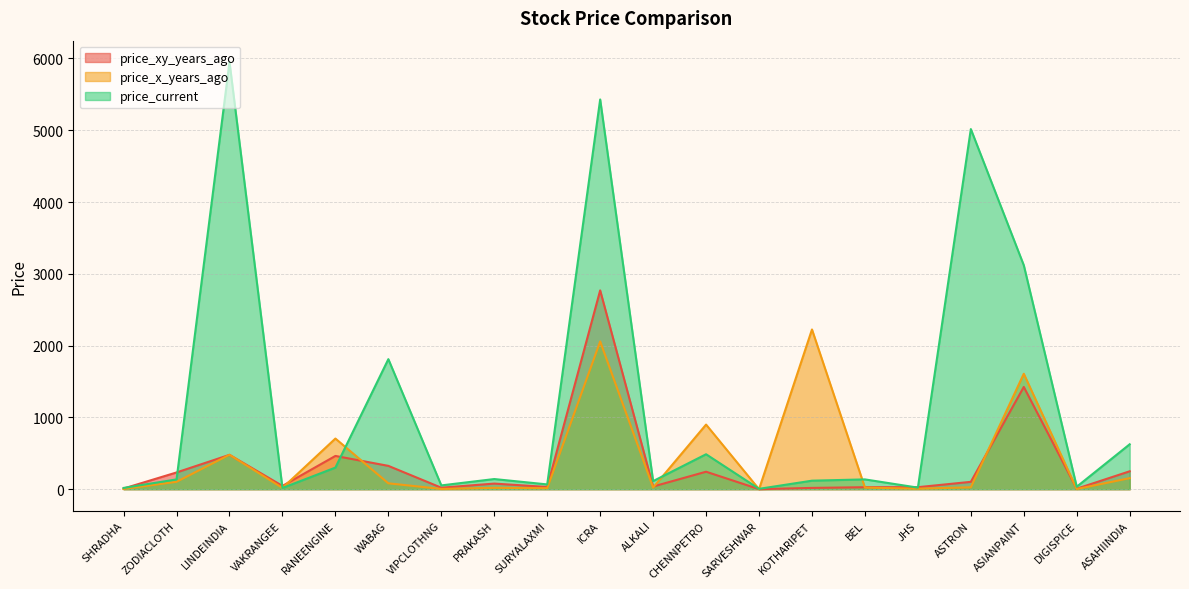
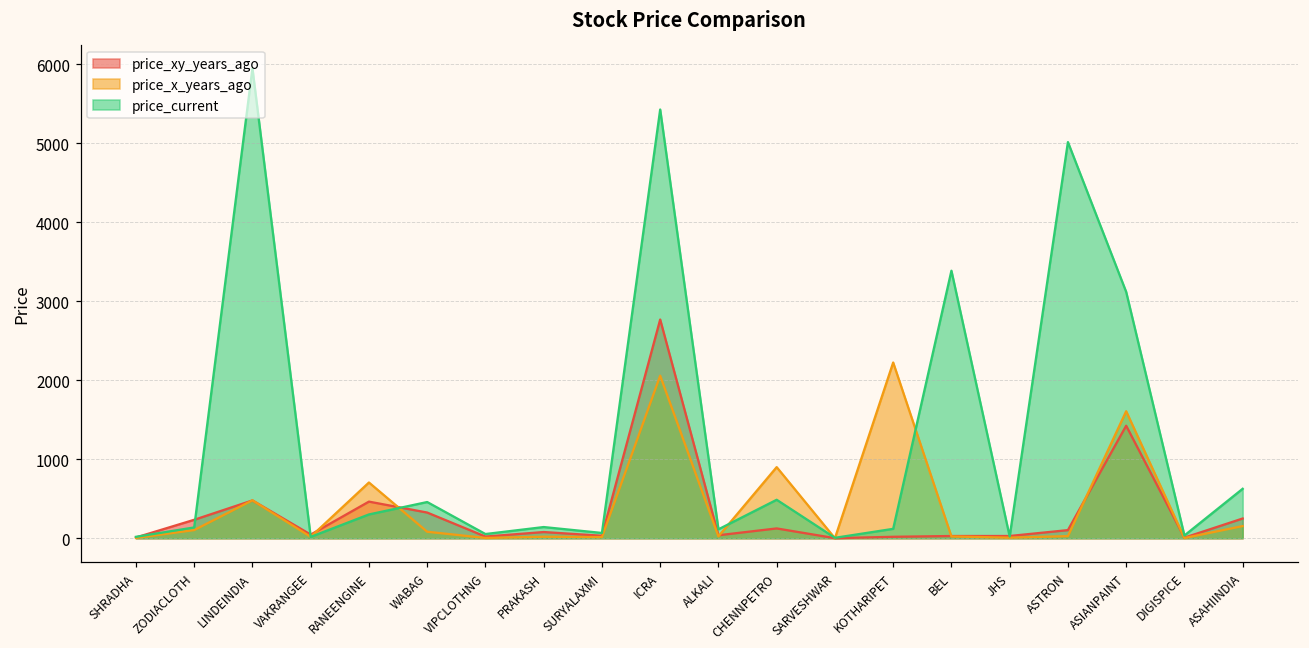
  {
    "price_xy_years_ago": {
      "ZODIACLOTH": 200,
      "RANEENGINE": 500,
      "WABAG": 300,
      "PRAKASH": 100,
      "ICRA": 2800,
-     "CHENNPETRO": 200,
+     "CHENNPETRO": 100,
      "KOTHARIPET": 0,
      "ASTRON": 100,
      "ASIANPAINT": 1400,
      "ASAHIINDIA": 200
    },
    "price_x_years_ago": {
      "RANEENGINE": 700,
      "WABAG": 100,
      "PRAKASH": 0,
      "ICRA": 2100,
      "CHENNPETRO": 900,
      "KOTHARIPET": 2200,
      "ASTRON": 0,
      "ASIANPAINT": 1600,
      "ASAHIINDIA": 200
    },
    "price_current": {
      "RANEENGINE": 300,
-     "WABAG": 1800,
+     "WABAG": 500,
      "PRAKASH": 100,
      "SURYALAXMI": 100,
      "ICRA": 5400,
      "ALKALI": 100,
      "CHENNPETRO": 500,
      "KOTHARIPET": 100,
-     "BEL": 100,
+     "BEL": 3400,
      "ASTRON": 5000,
      "ASIANPAINT": 3100,
      "ASAHIINDIA": 600
    }
  }
